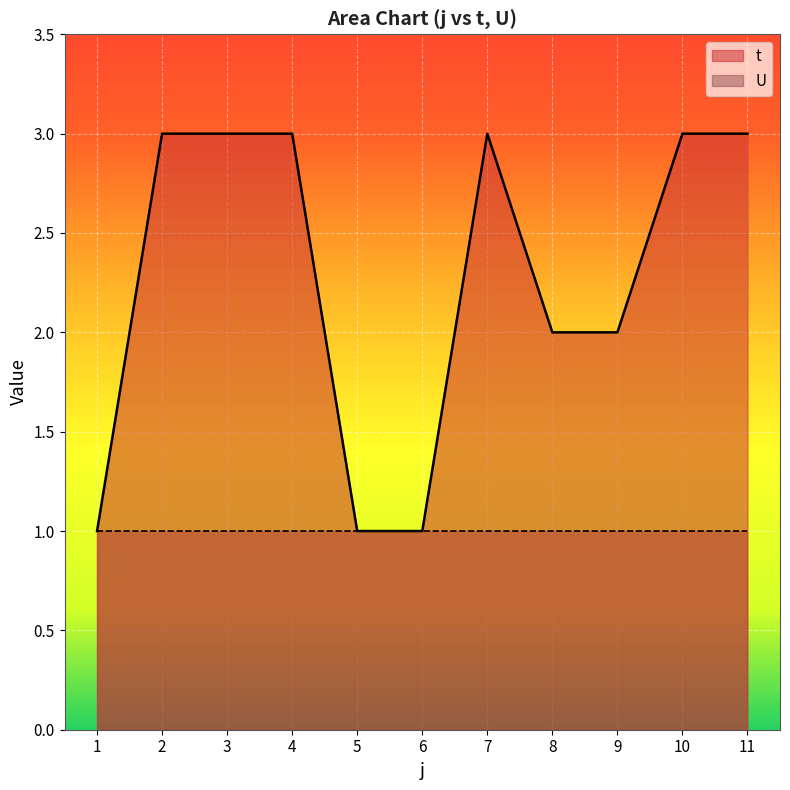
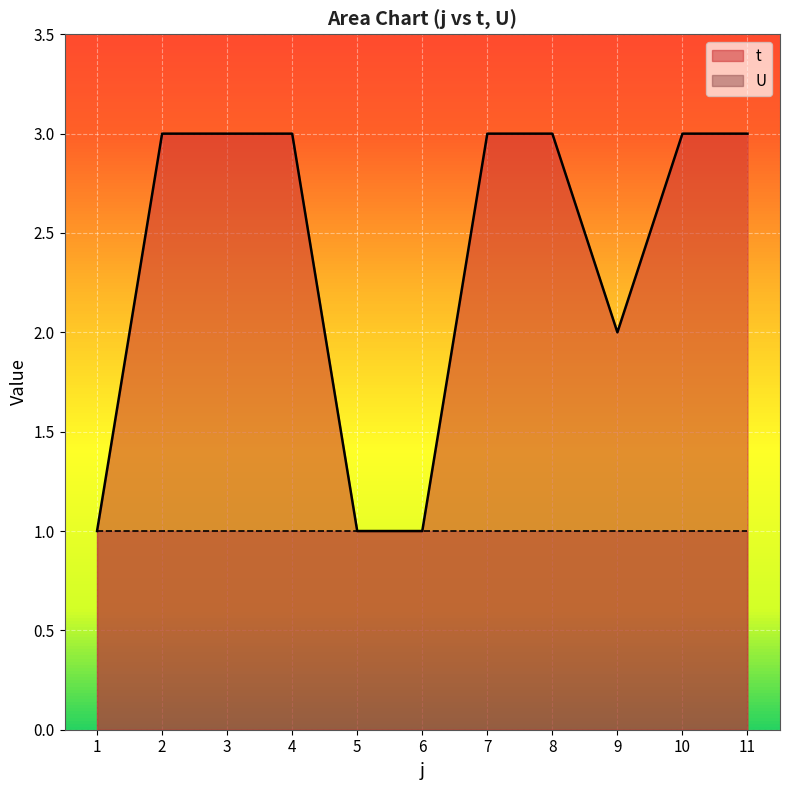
  {
    "t": {
      "2": 3,
      "3": 3,
      "4": 3,
      "7": 3,
-     "8": 2,
+     "8": 3,
      "9": 2,
      "10": 3,
      "11": 3
    },
    "U": {
      "2": 1,
      "3": 1,
      "4": 1,
      "7": 1,
      "8": 1,
      "9": 1,
      "10": 1,
      "11": 1
    }
  }
